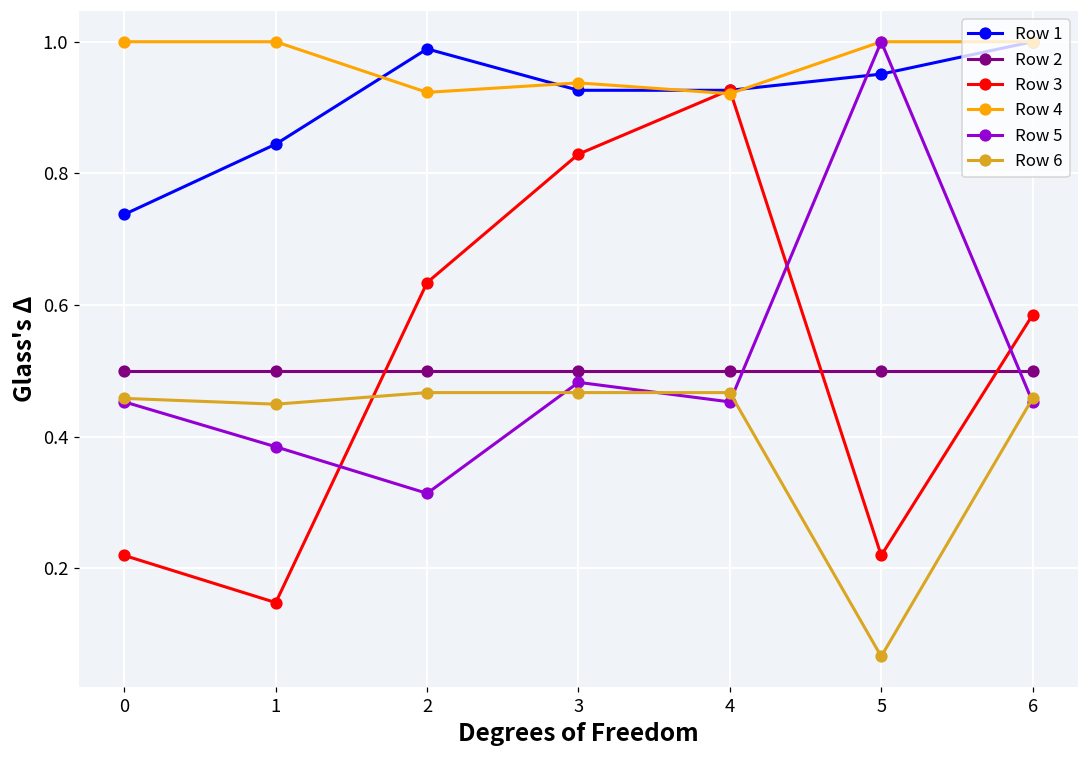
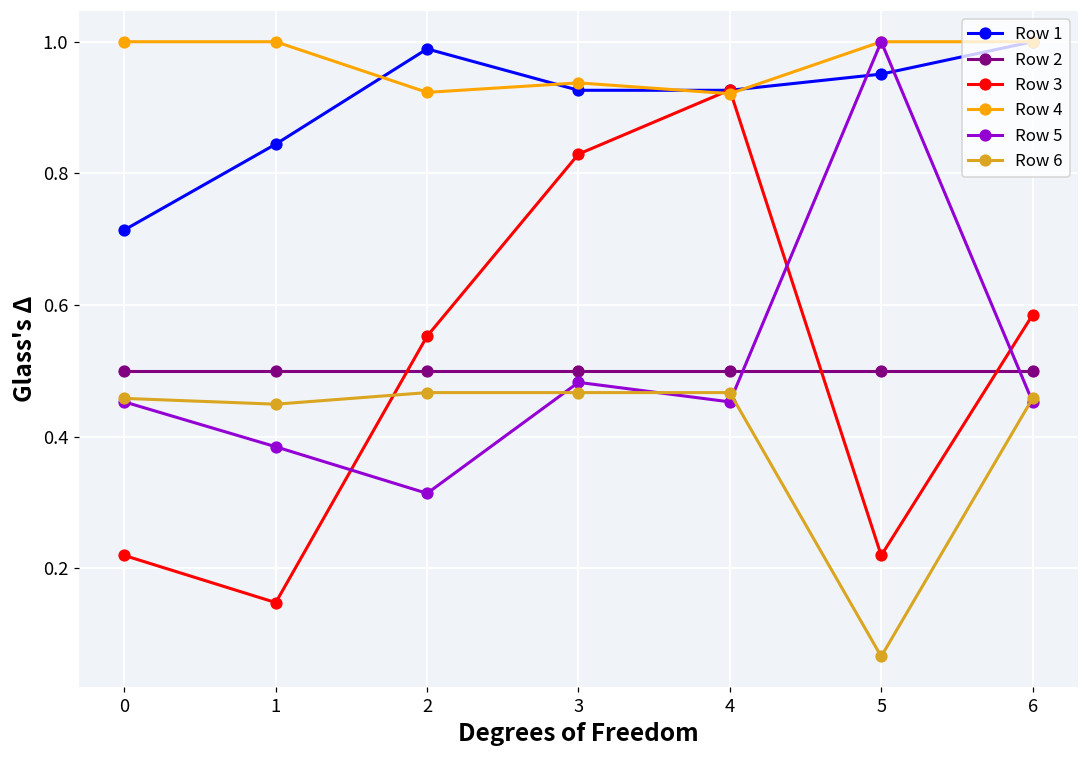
  {
    "Row 1": {
-     "0": 0.74,
+     "0": 0.71,
      "1": 0.84,
      "2": 0.99,
      "3": 0.93,
      "5": 0.95
    },
    "Row 2": {
      "0": 0.50,
      "1": 0.50,
      "2": 0.50,
      "3": 0.50,
      "4": 0.50,
      "5": 0.50,
      "6": 0.50
    },
    "Row 3": {
      "0": 0.22,
      "1": 0.15,
-     "2": 0.63,
+     "2": 0.55,
      "3": 0.83,
      "5": 0.22,
      "6": 0.58
    },
    "Row 5": {
      "0": 0.45,
      "1": 0.38,
      "2": 0.31,
      "3": 0.48,
      "4": 0.45,
      "6": 0.45
    }
  }
